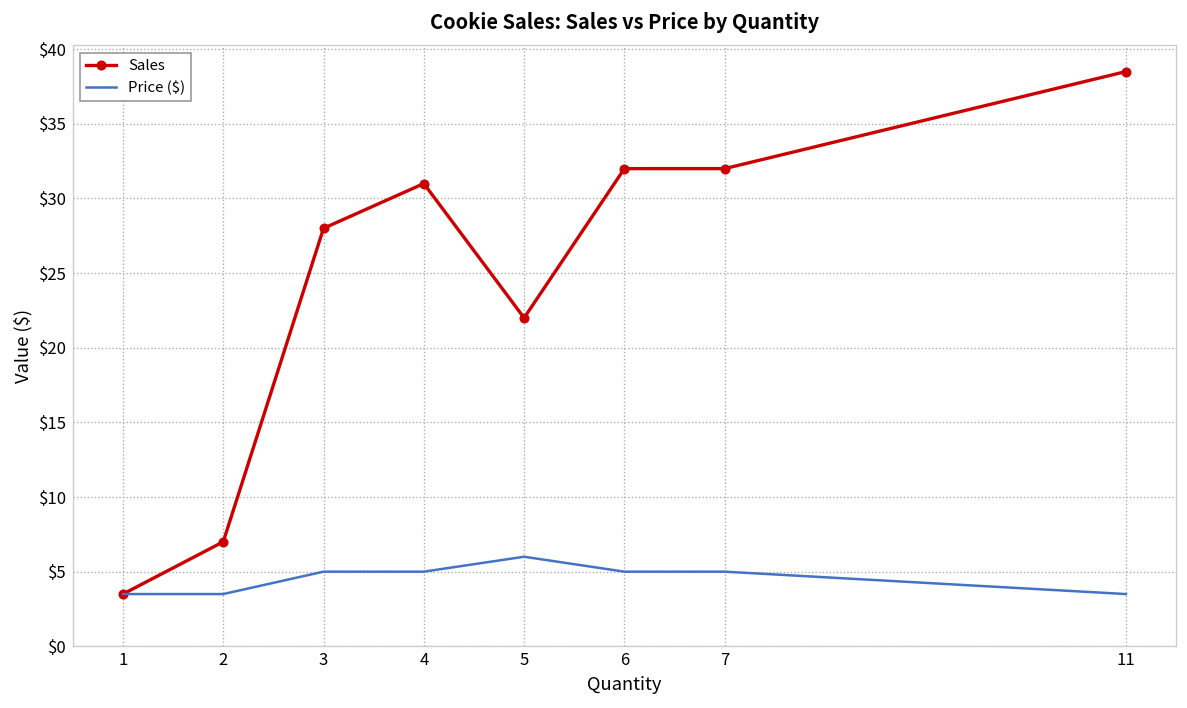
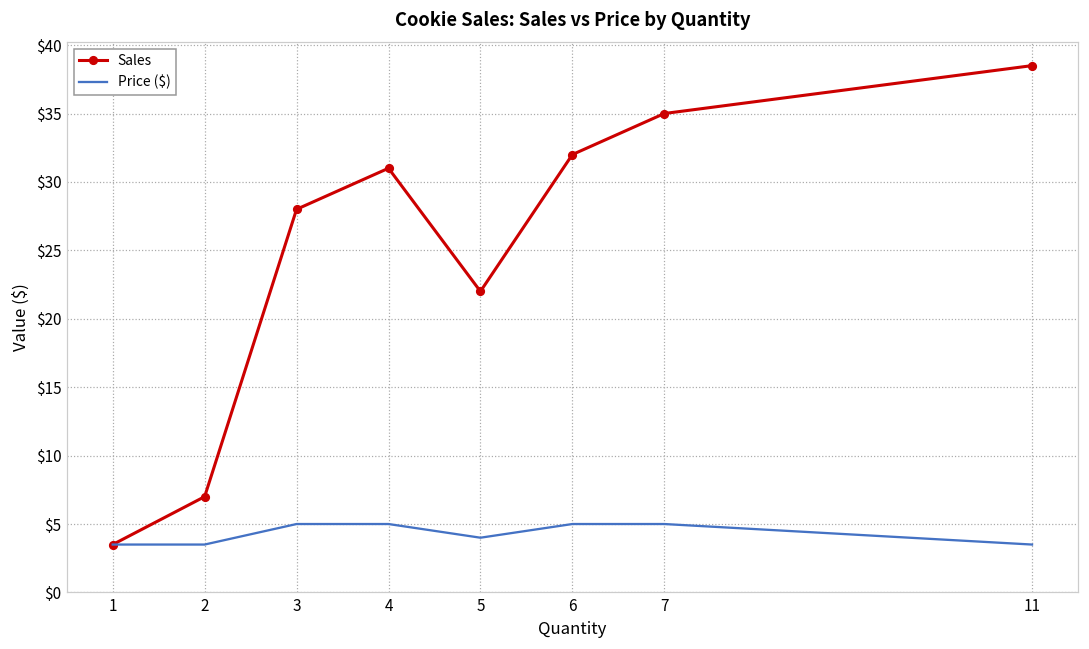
  {
    "Sales": {
      "2": "$7",
      "3": "$28",
      "4": "$31",
      "5": "$22",
      "6": "$32",
-     "7": "$32",
+     "7": "$35",
      "11": "$38.5"
    },
    "Price ($)": {
      "2": "$3.5",
      "3": "$5",
      "4": "$5",
-     "5": "$6",
+     "5": "$4",
      "6": "$5",
      "7": "$5",
      "11": "$3.5"
    }
  }
